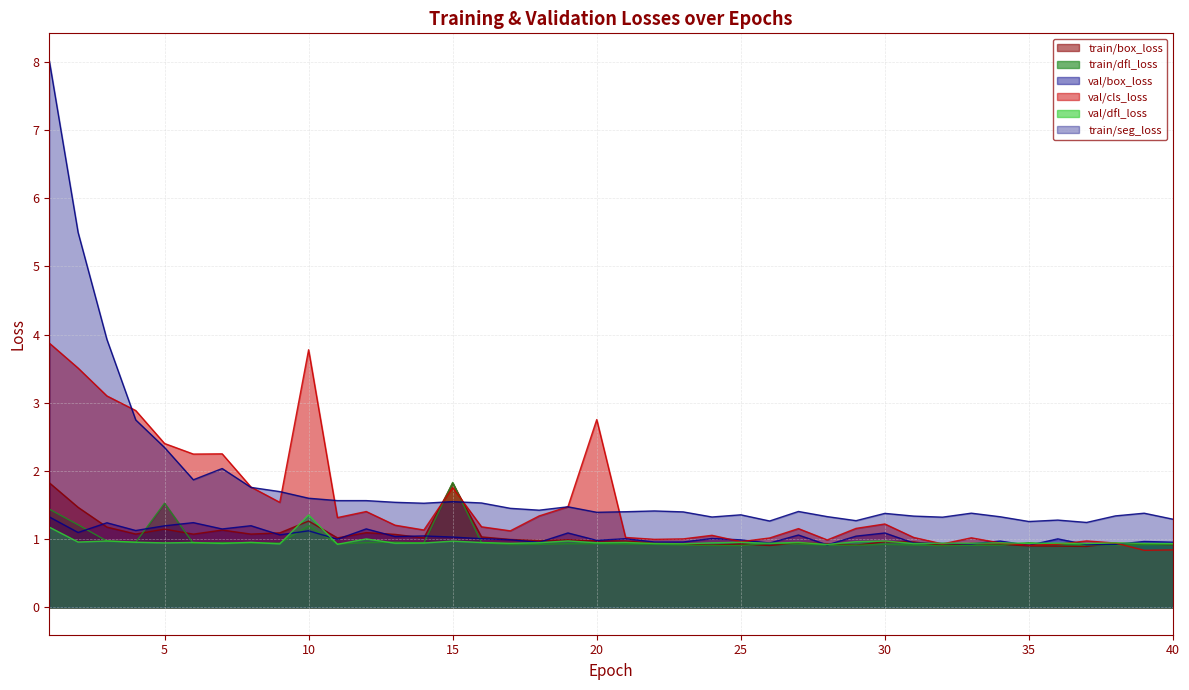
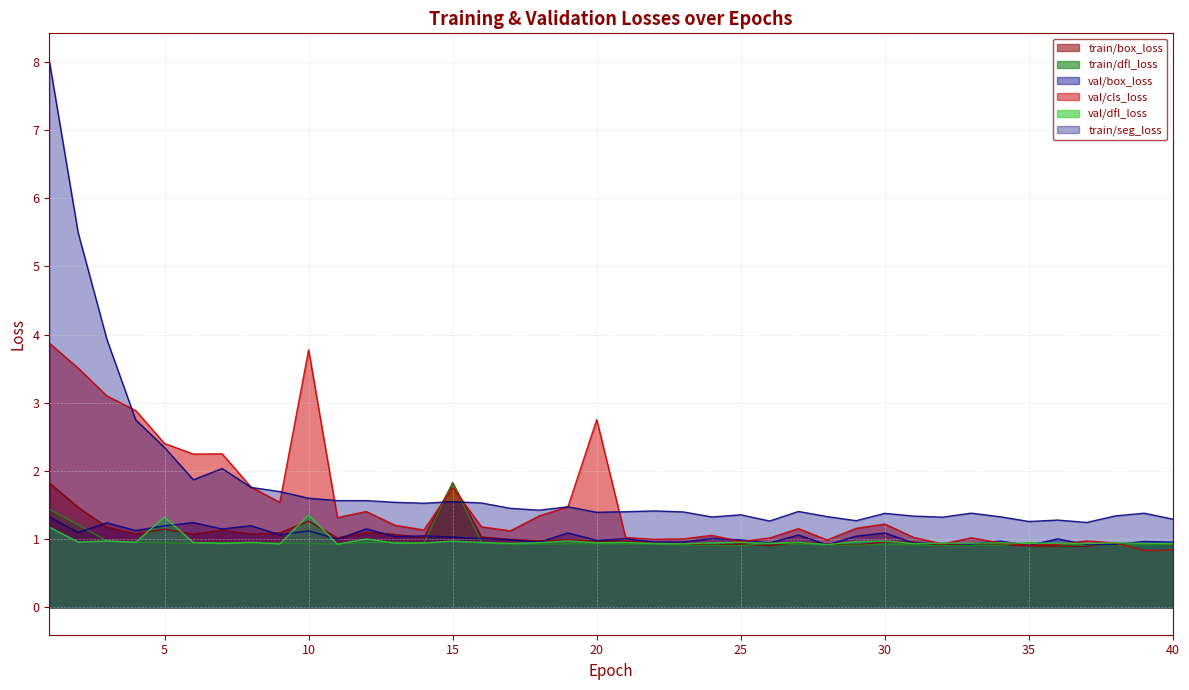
  {
    "train/box_loss": {
      "5": 1.1,
      "10": 1.3
    },
    "train/dfl_loss": {
-     "5": 1.5,
-     "10": 1.2
+     "5": 0.9,
+     "10": 0.9
    },
    "val/cls_loss": {
      "5": 2.4,
      "10": 3.8,
      "15": 1.8,
      "20": 2.8,
      "30": 1.2,
      "40": 0.8
    },
    "val/dfl_loss": {
-     "5": 0.9,
+     "5": 1.3,
      "10": 1.4,
      "15": 1.0
    }
  }
